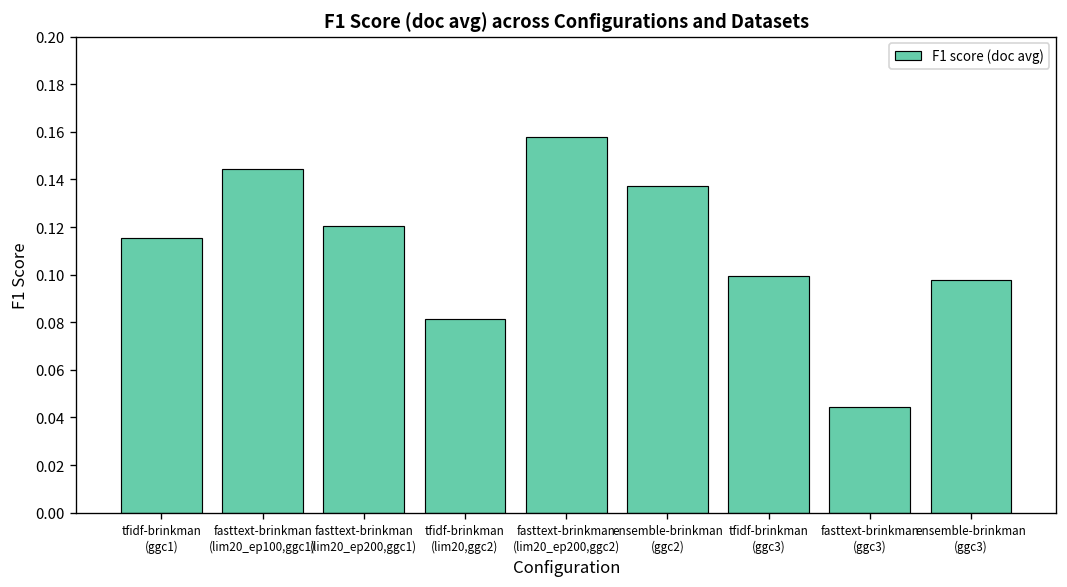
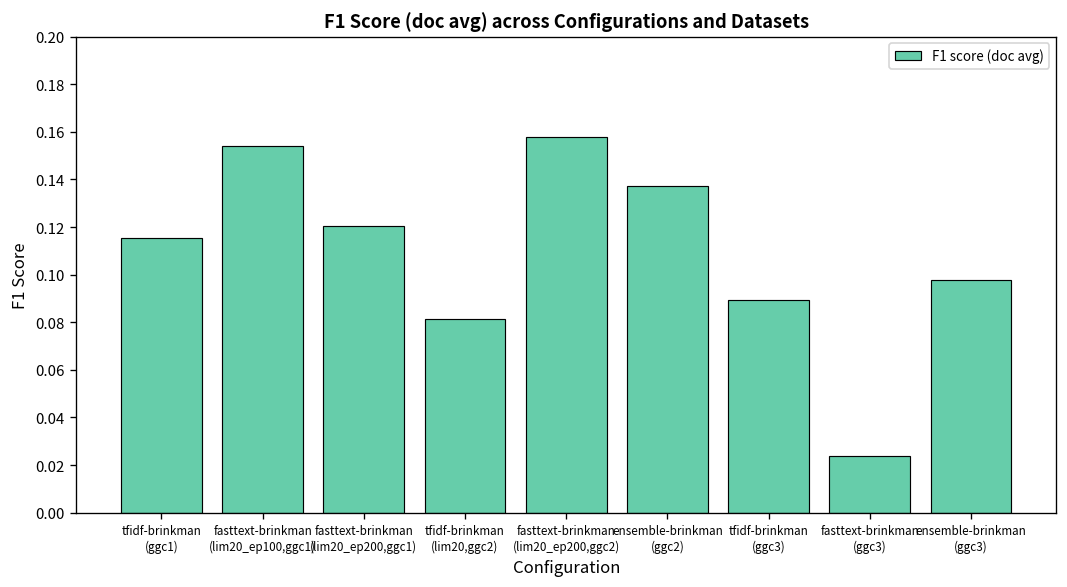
  {
    "tfidf-brinkman (ggc1)": 0.116,
-   "fasttext-brinkman (lim20_ep100,ggc1)": 0.145,
+   "fasttext-brinkman (lim20_ep100,ggc1)": 0.154,
    "fasttext-brinkman (lim20_ep200,ggc1)": 0.120,
    "tfidf-brinkman (lim20,ggc2)": 0.082,
    "fasttext-brinkman (lim20_ep200,ggc2)": 0.158,
    "ensemble-brinkman (ggc2)": 0.137,
-   "tfidf-brinkman (ggc3)": 0.100,
-   "fasttext-brinkman (ggc3)": 0.044,
+   "tfidf-brinkman (ggc3)": 0.089,
+   "fasttext-brinkman (ggc3)": 0.024,
    "ensemble-brinkman (ggc3)": 0.098
  }
